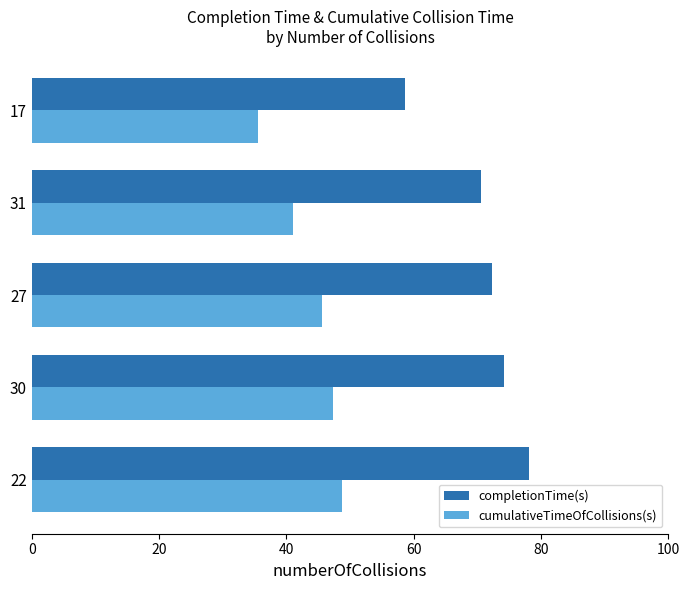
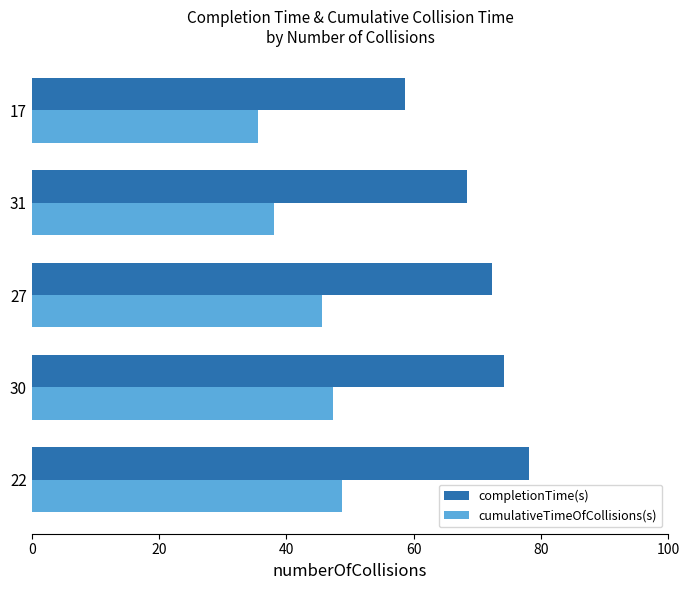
  {
    "completionTime(s)": {
      "17": 59,
-     "31": 71,
+     "31": 68,
      "27": 72,
      "30": 74,
      "22": 78
    },
    "cumulativeTimeOfCollisions(s)": {
      "17": 36,
-     "31": 41,
+     "31": 38,
      "27": 46,
      "30": 47,
      "22": 49
    }
  }
